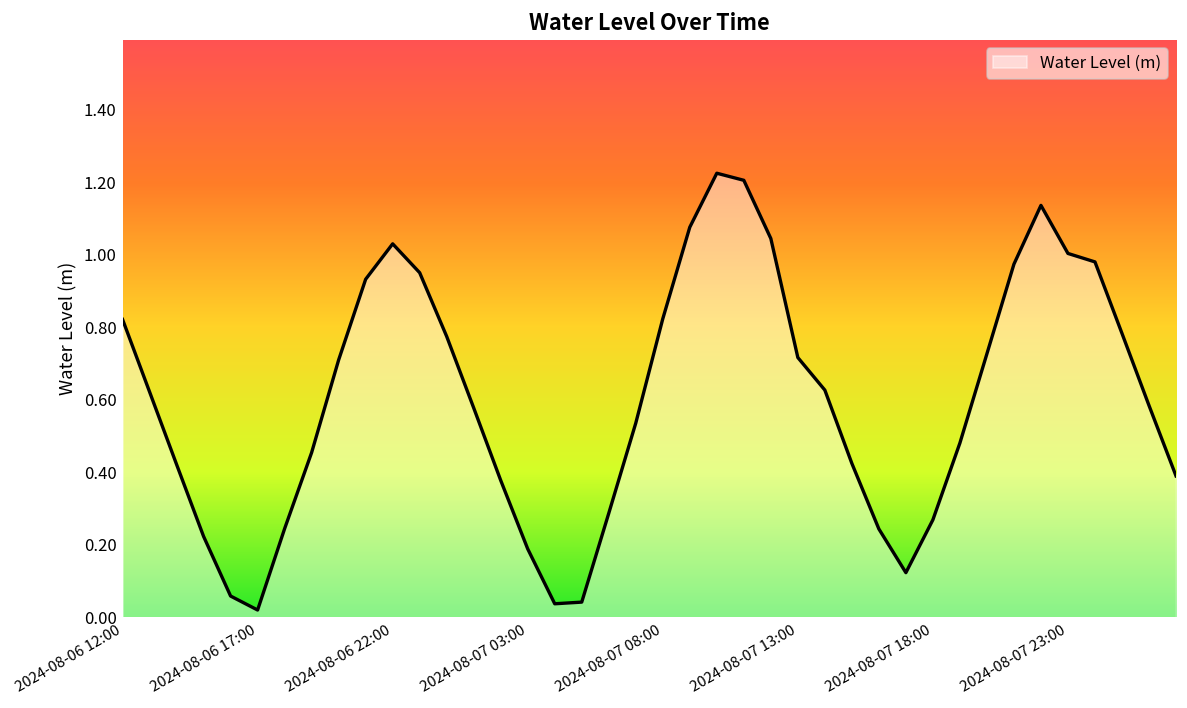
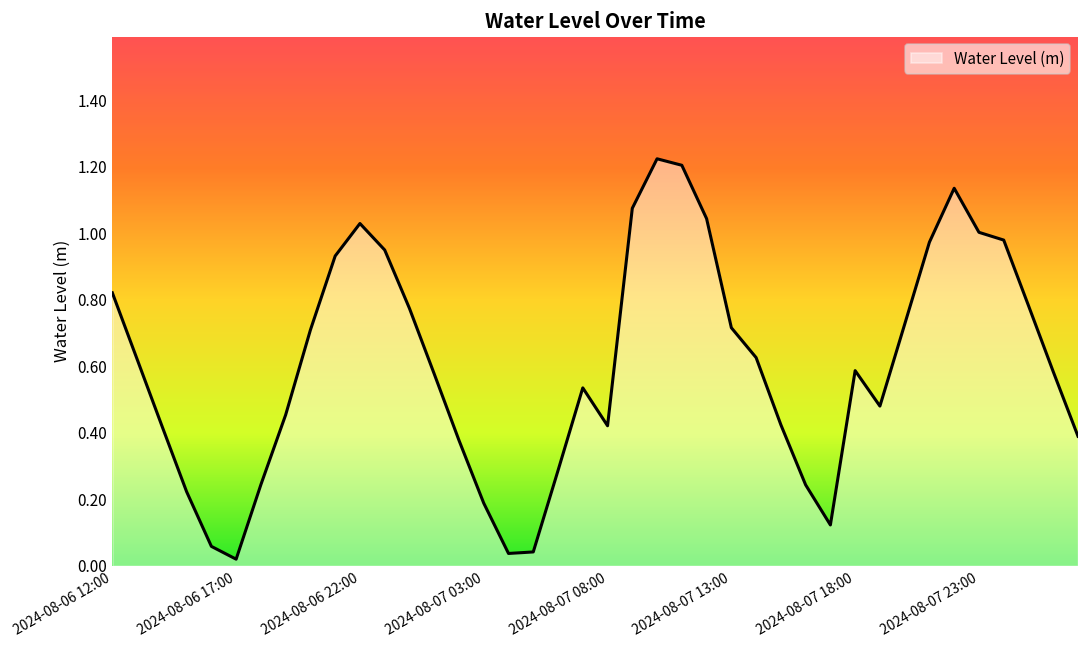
  {
    "2024-08-06 12:00": 0.82,
    "2024-08-06 17:00": 0.02,
    "2024-08-06 22:00": 1.03,
    "2024-08-07 03:00": 0.19,
-   "2024-08-07 08:00": 0.82,
+   "2024-08-07 08:00": 0.42,
    "2024-08-07 13:00": 0.72,
-   "2024-08-07 18:00": 0.27,
+   "2024-08-07 18:00": 0.59,
    "2024-08-07 23:00": 1.00
  }
